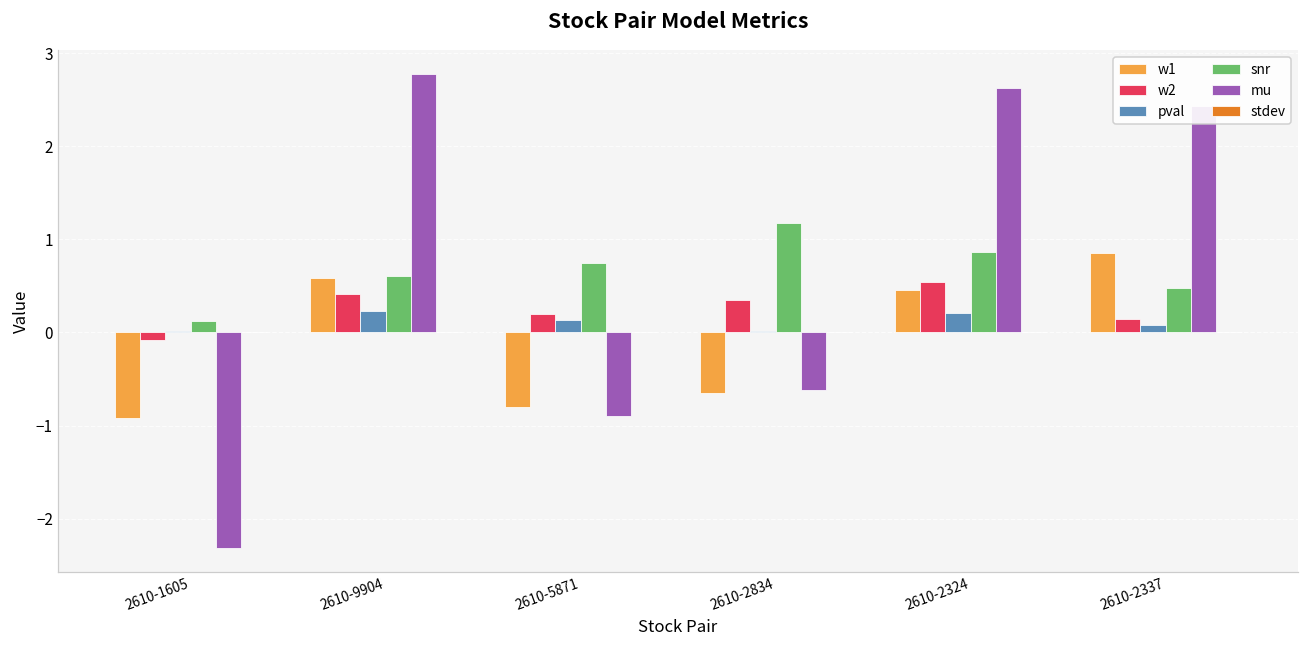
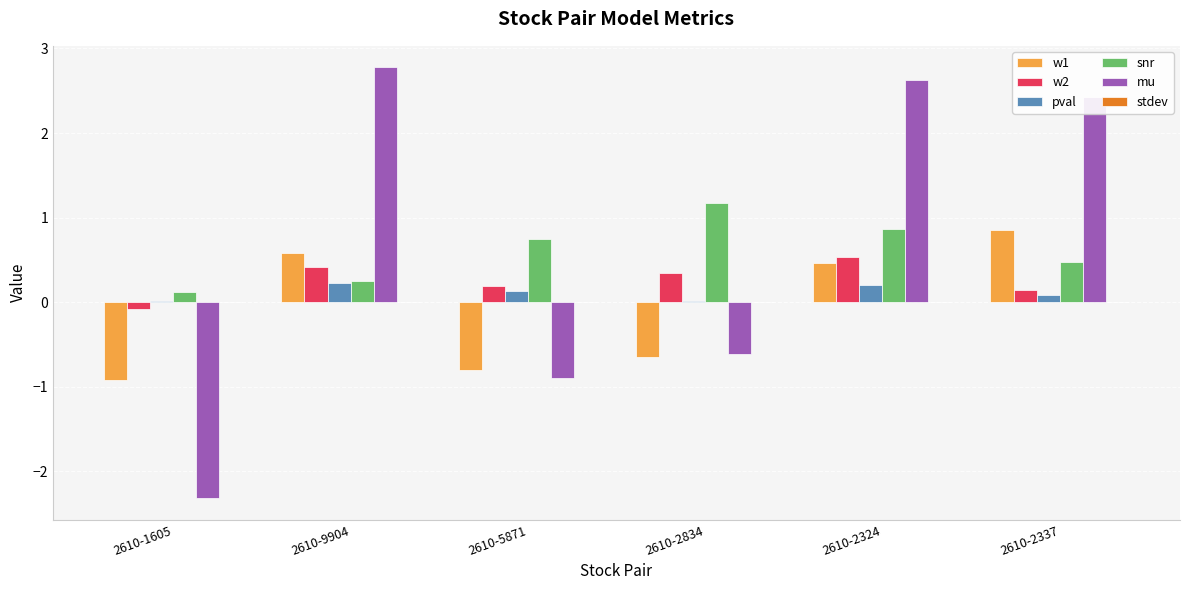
  {
    "w2": {
      "2610-1605": -0.1,
      "2610-9904": 0.4,
      "2610-5871": 0.2,
      "2610-2834": 0.3,
      "2610-2324": 0.5,
      "2610-2337": 0.1
    },
    "pval": {
      "2610-9904": 0.2,
      "2610-5871": 0.1,
      "2610-2324": 0.2,
      "2610-2337": 0.1
    },
    "snr": {
      "2610-1605": 0.1,
-     "2610-9904": 0.6,
+     "2610-9904": 0.3,
      "2610-5871": 0.8,
      "2610-2834": 1.2,
      "2610-2324": 0.9,
      "2610-2337": 0.5
    },
    "mu": {
      "2610-1605": -2.3,
      "2610-9904": 2.8,
      "2610-5871": -0.9,
      "2610-2834": -0.6,
      "2610-2324": 2.6
    }
  }
